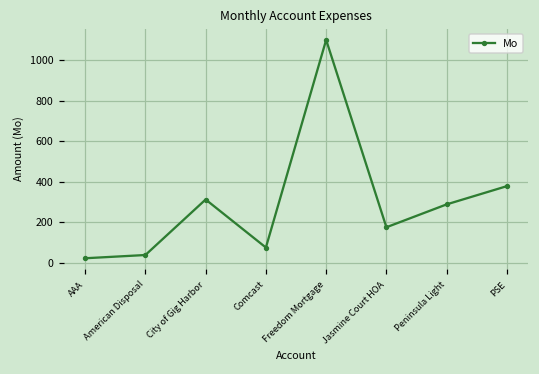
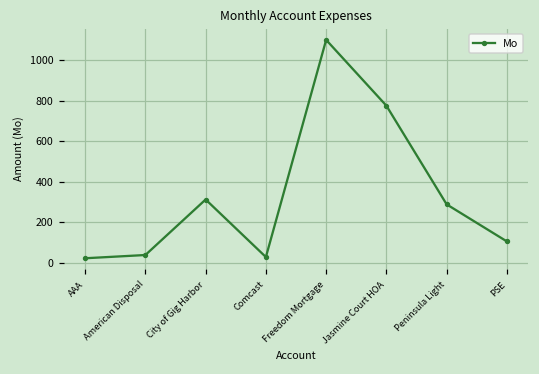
  {
    "AAA": 20,
    "American Disposal": 40,
    "City of Gig Harbor": 310,
-   "Comcast": 80,
+   "Comcast": 30,
    "Freedom Mortgage": 1100,
-   "Jasmine Court HOA": 180,
+   "Jasmine Court HOA": 780,
    "Peninsula Light": 290,
-   "PSE": 380
+   "PSE": 110
  }
